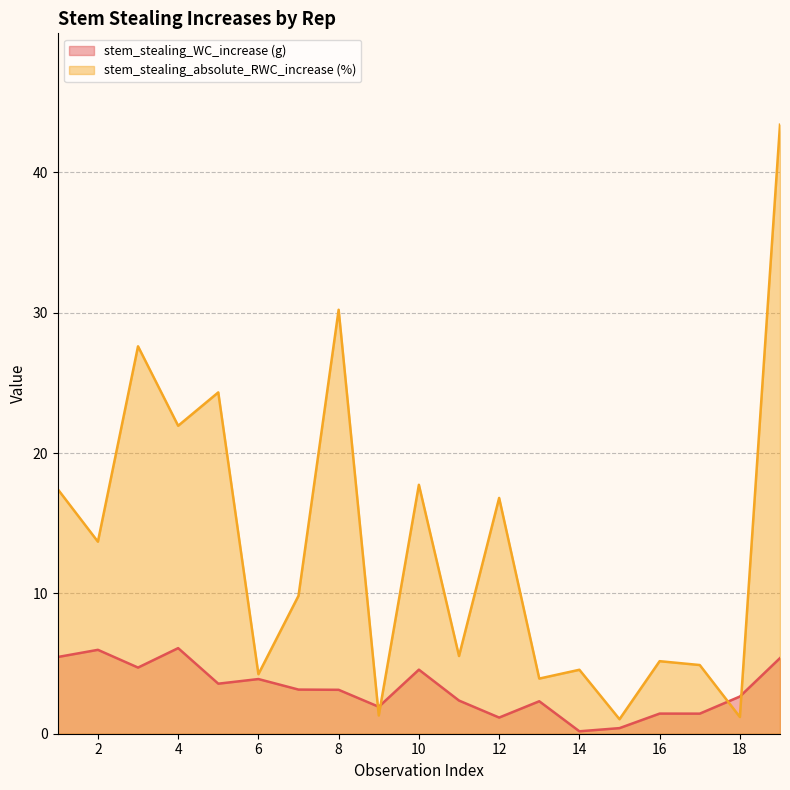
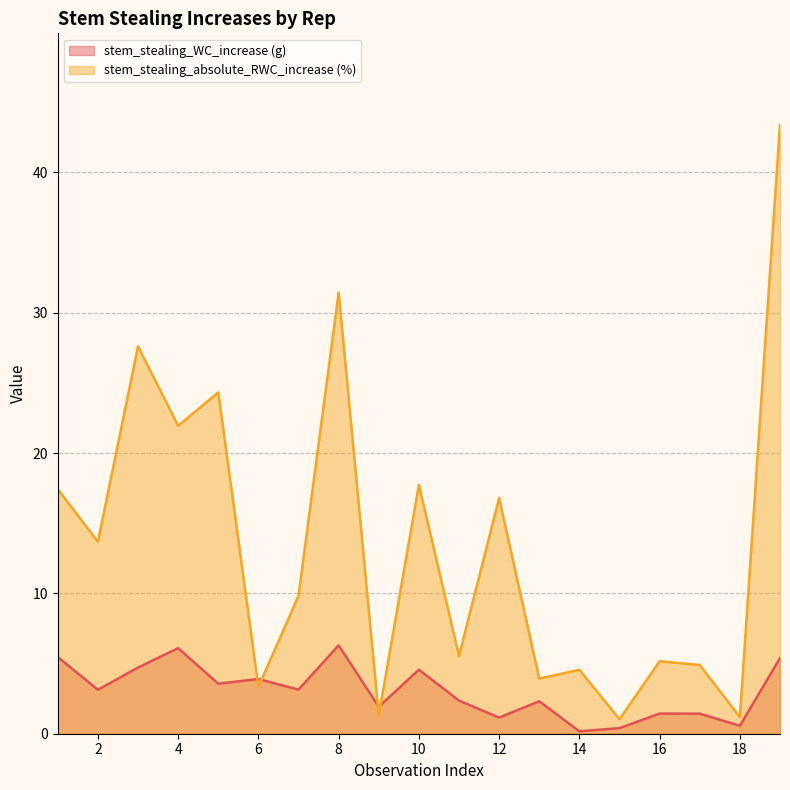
  {
    "stem_stealing_WC_increase (g)": {
-     "2": 6.0,
+     "2": 3.1,
      "4": 6.1,
      "6": 3.9,
-     "8": 3.1,
+     "8": 6.3,
      "10": 4.6,
      "12": 1.2,
      "14": 0.2,
      "16": 1.4,
-     "18": 2.7
+     "18": 0.6
    },
    "stem_stealing_absolute_RWC_increase (%)": {
      "2": 13.7,
      "4": 21.9,
-     "6": 4.2,
-     "8": 30.2,
+     "6": 3.3,
+     "8": 31.4,
      "10": 17.7,
      "12": 16.8,
      "14": 4.6,
      "16": 5.2,
      "18": 1.2
    }
  }
